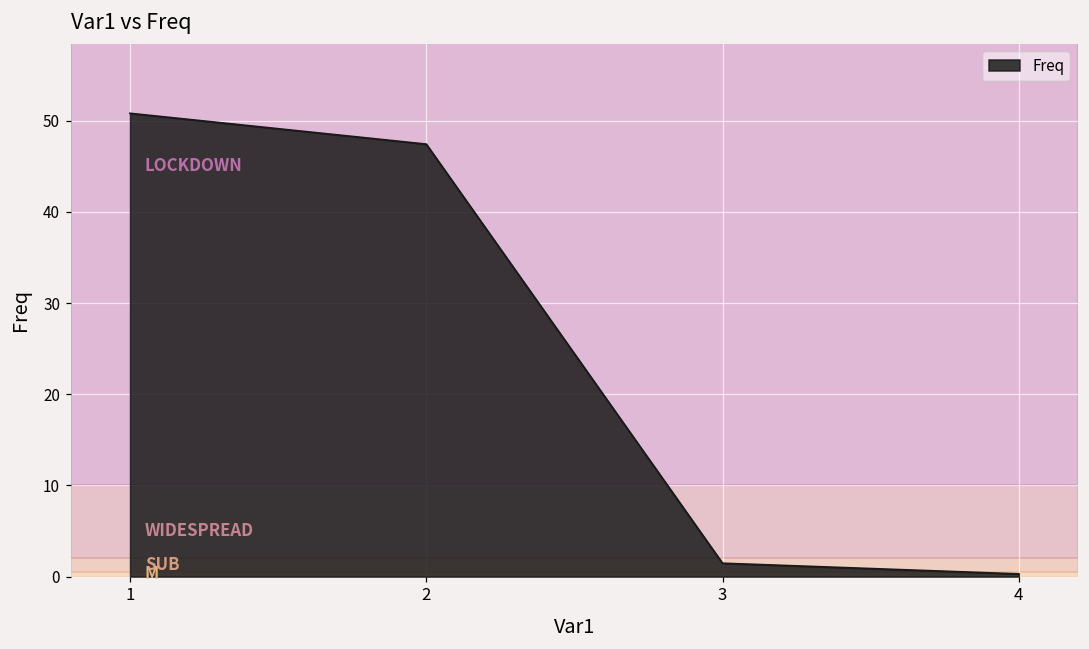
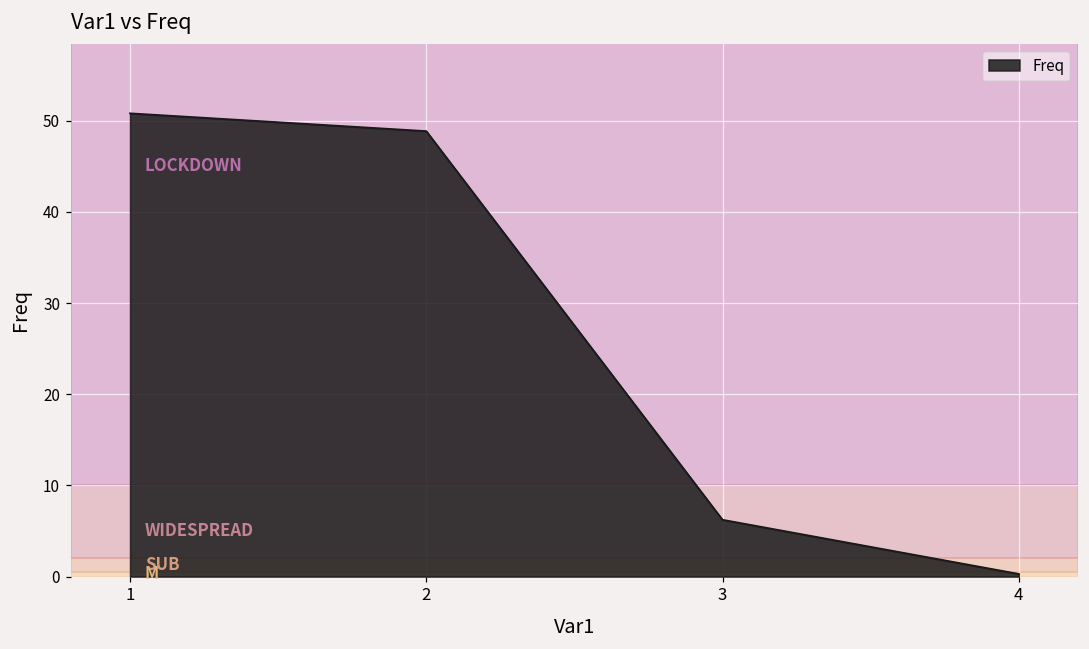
  {
    "1": 51,
-   "2": 47,
-   "3": 1,
+   "2": 49,
+   "3": 6,
    "4": 0
  }
